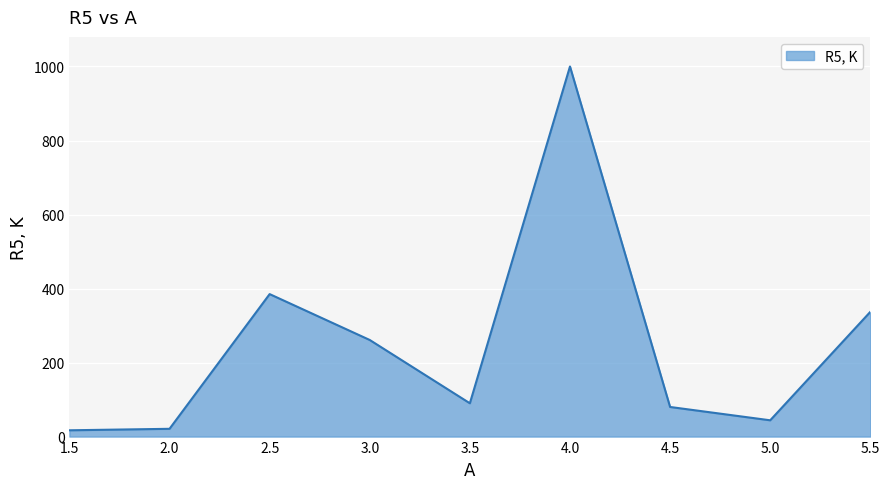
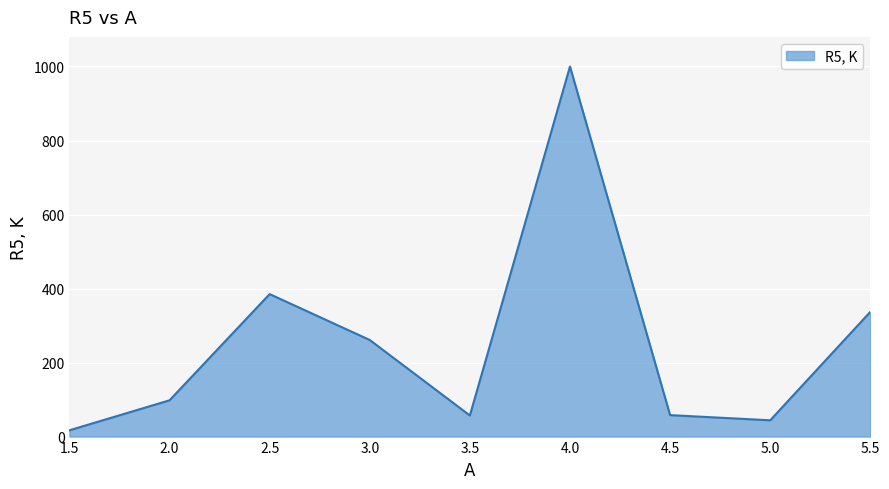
  {
    "1.5": 20,
-   "2.0": 20,
+   "2.0": 100,
    "2.5": 390,
    "3.0": 260,
-   "3.5": 90,
+   "3.5": 60,
    "4.0": 1000,
-   "4.5": 80,
+   "4.5": 60,
    "5.0": 40,
    "5.5": 340
  }
